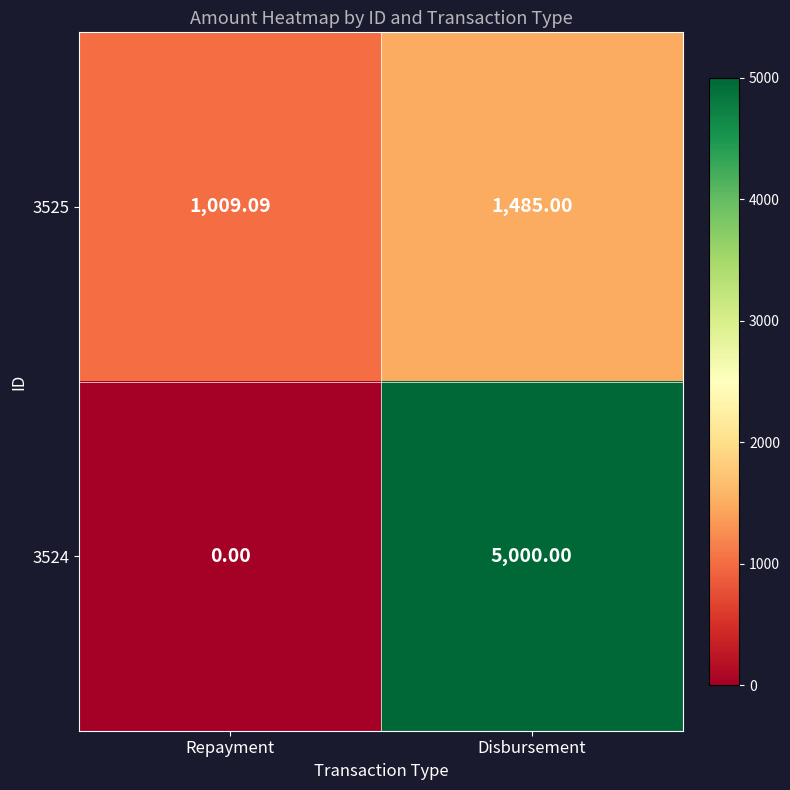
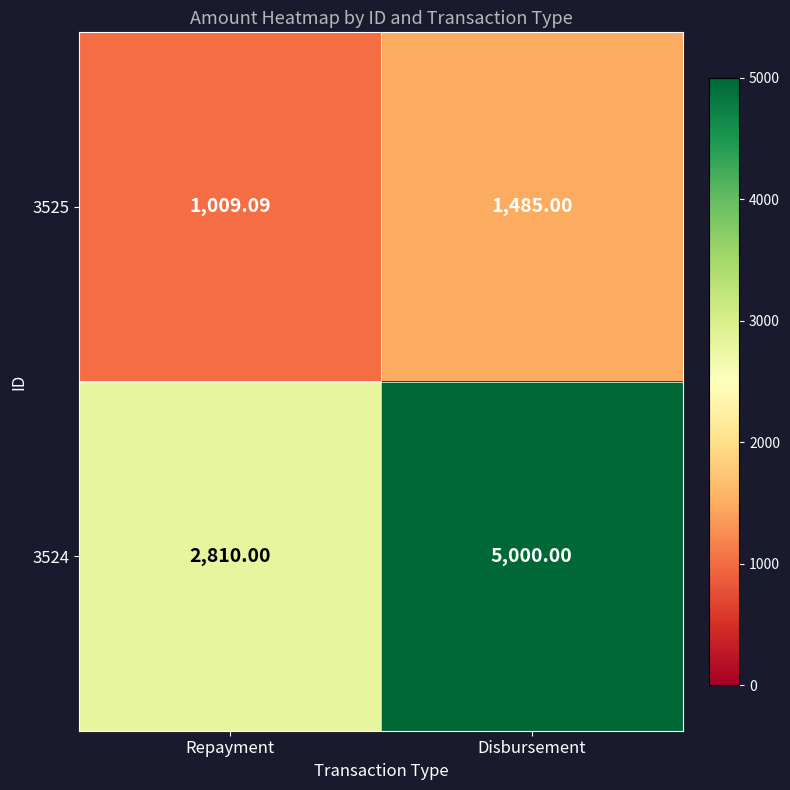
  {
    "3525": {
      "Repayment": "1,009.09",
      "Disbursement": "1,485.00"
    },
    "3524": {
-     "Repayment": "0.00",
+     "Repayment": "2,810.00",
      "Disbursement": "5,000.00"
    }
  }
